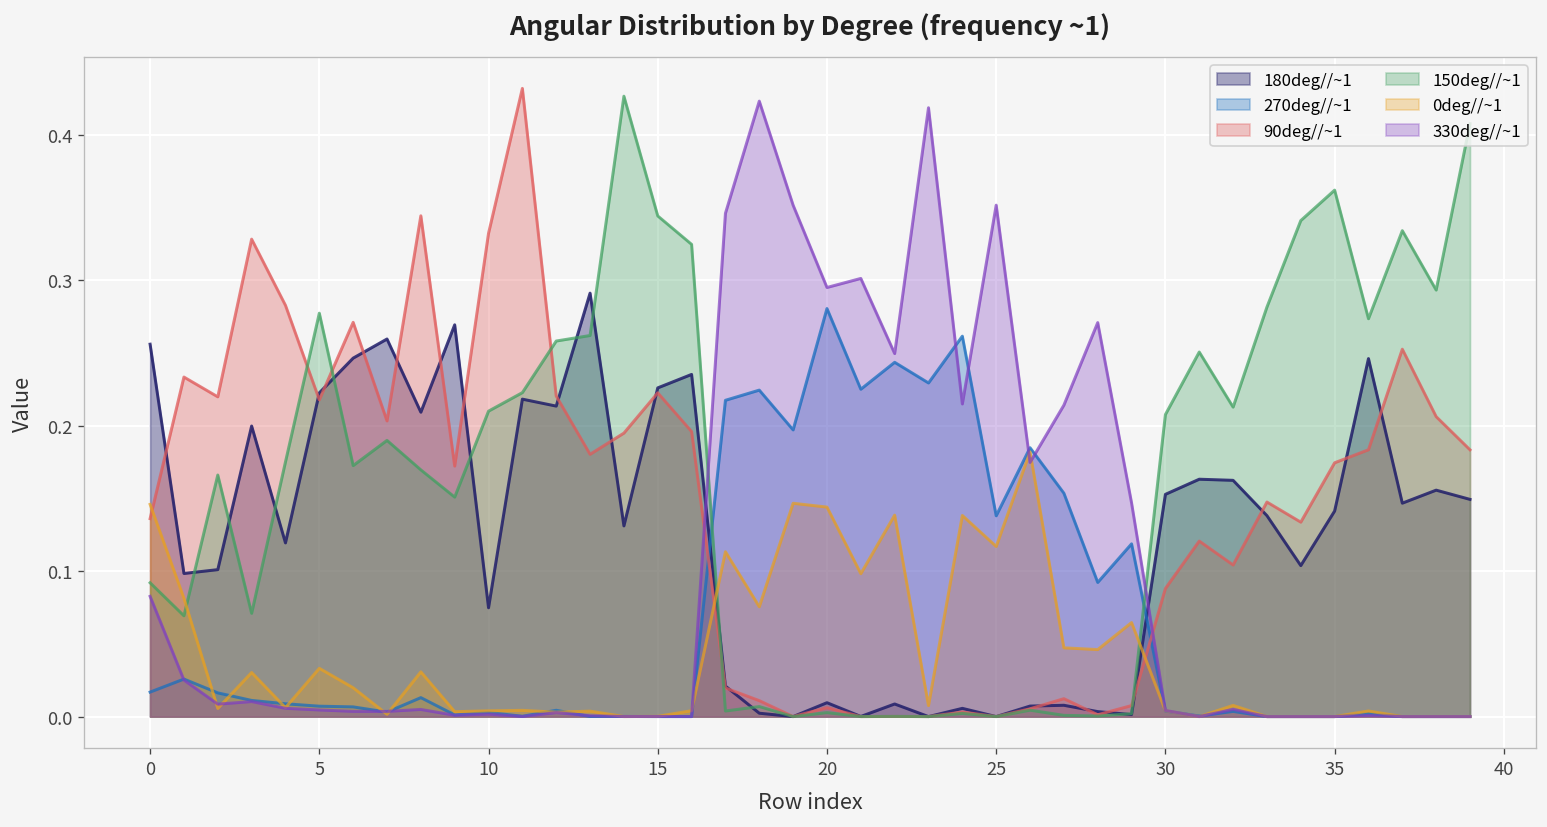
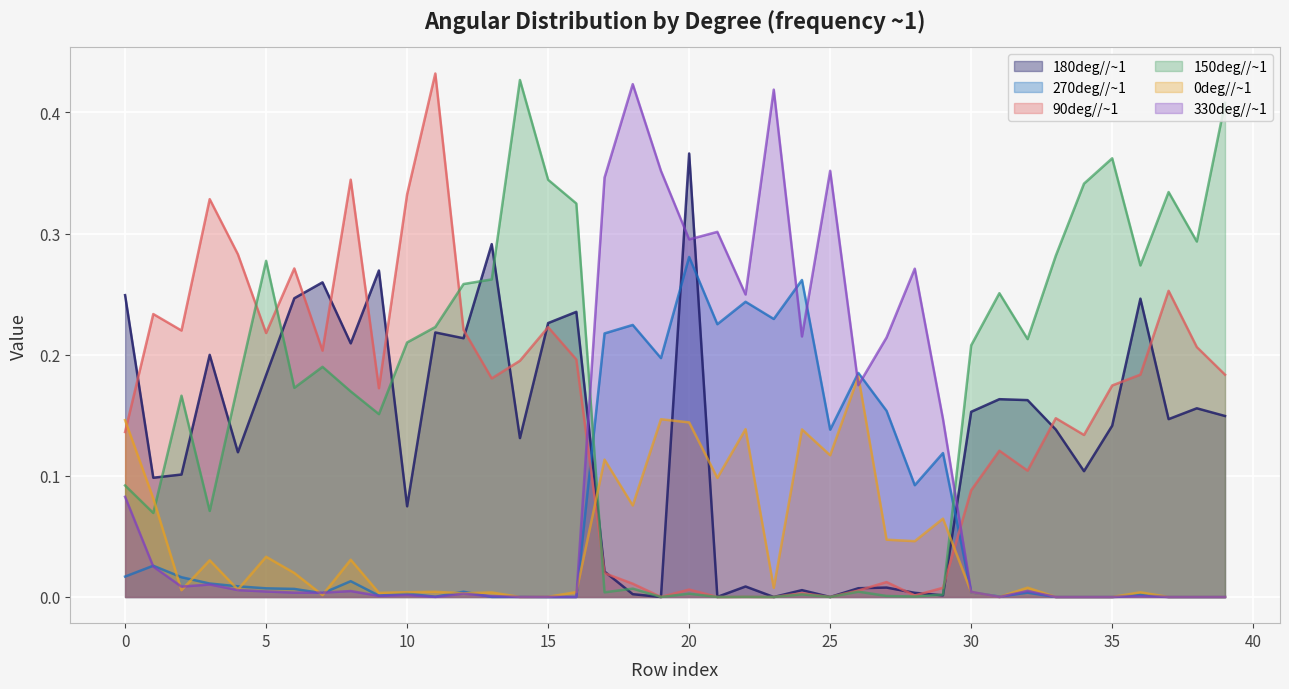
  {
    "180deg//~1": {
-     "0": 0.256,
-     "5": 0.223,
+     "0": 0.249,
+     "5": 0.183,
      "10": 0.075,
      "15": 0.226,
-     "20": 0.010,
+     "20": 0.366,
      "30": 0.153,
      "35": 0.141
    }
  }
